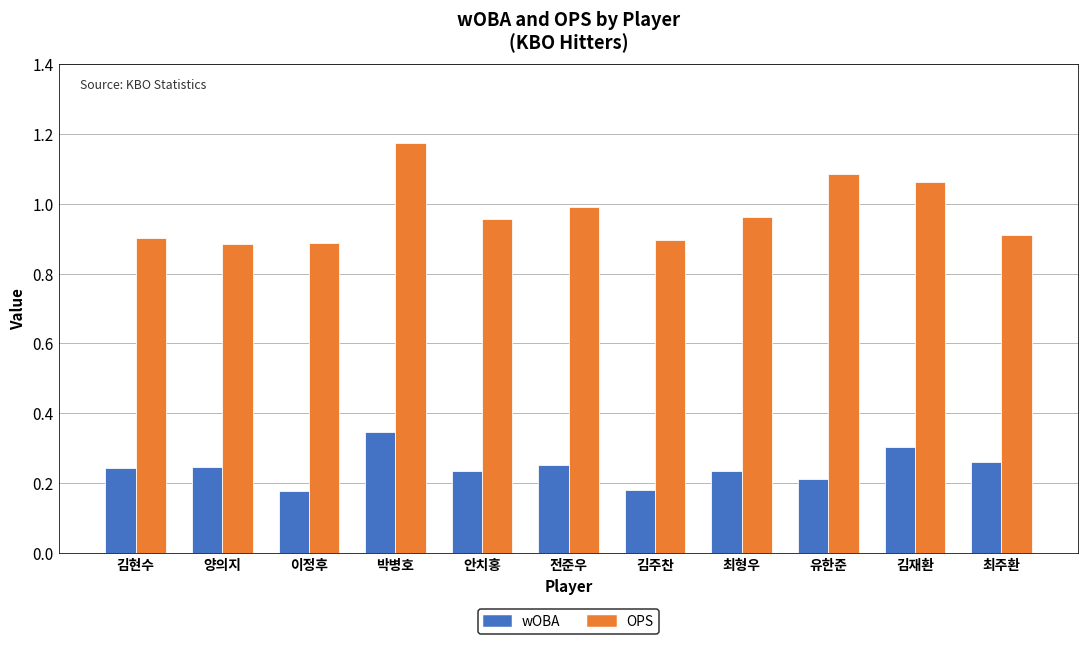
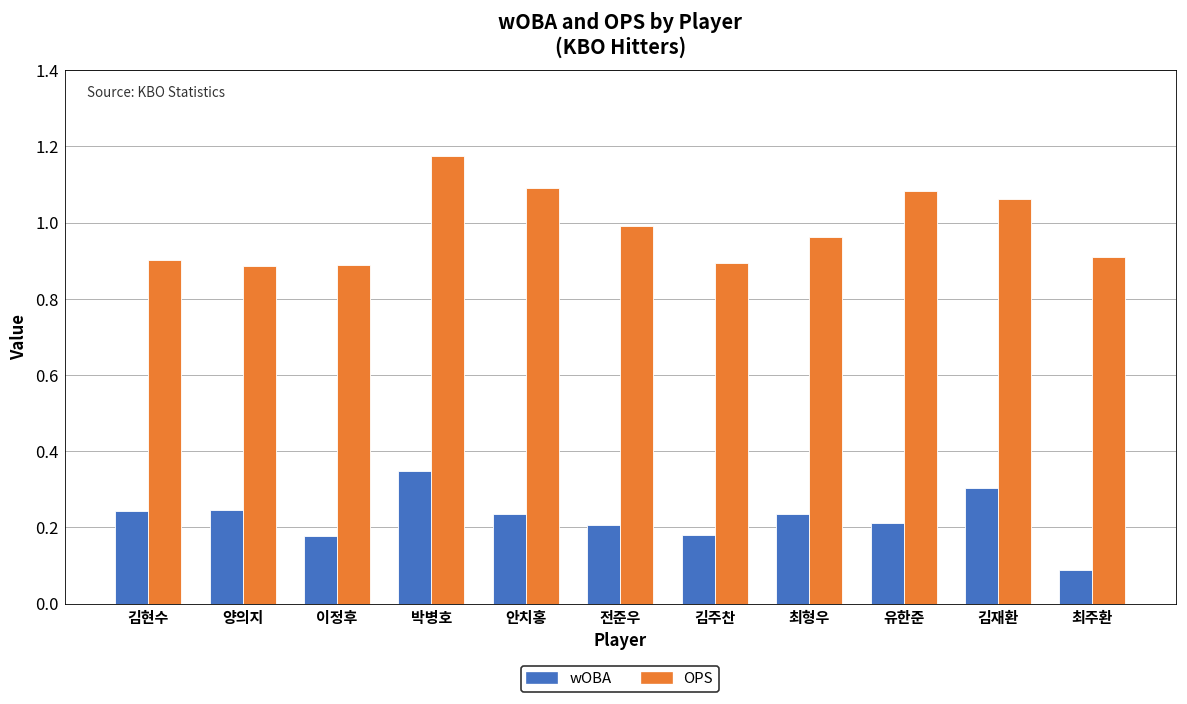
  {
    "wOBA": {
      "김현수": 0.24,
      "양의지": 0.24,
      "이정후": 0.18,
      "박병호": 0.35,
      "안치홍": 0.23,
-     "전준우": 0.25,
+     "전준우": 0.21,
      "김주찬": 0.18,
      "최형우": 0.24,
      "유한준": 0.21,
      "김재환": 0.30,
-     "최주환": 0.26
+     "최주환": 0.09
    },
    "OPS": {
      "김현수": 0.90,
      "양의지": 0.89,
      "이정후": 0.89,
      "박병호": 1.18,
-     "안치홍": 0.96,
+     "안치홍": 1.09,
      "전준우": 0.99,
      "김주찬": 0.90,
      "최형우": 0.96,
      "유한준": 1.08,
      "김재환": 1.06,
      "최주환": 0.91
    }
  }
